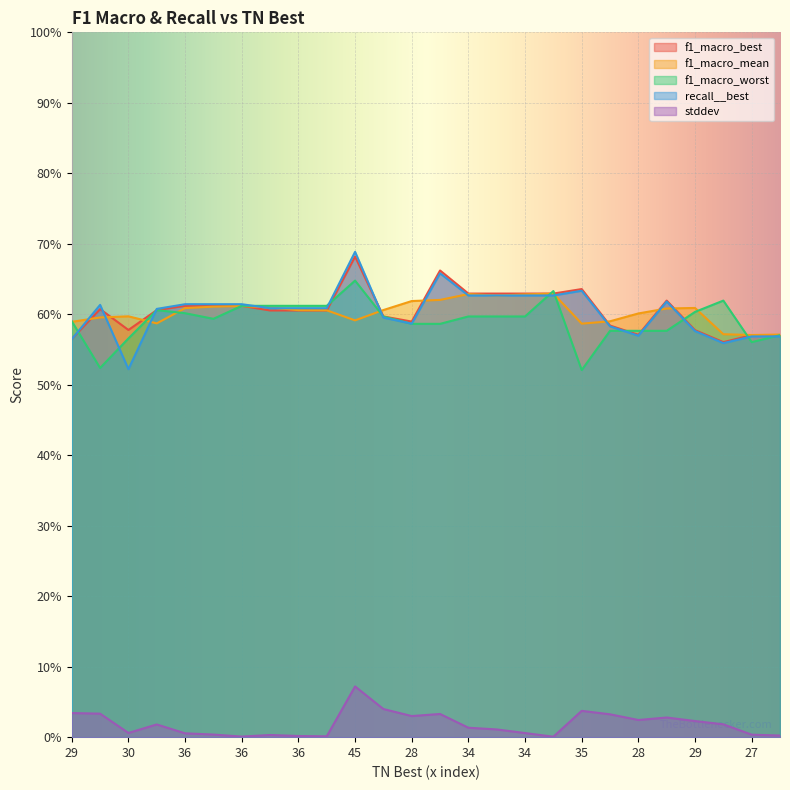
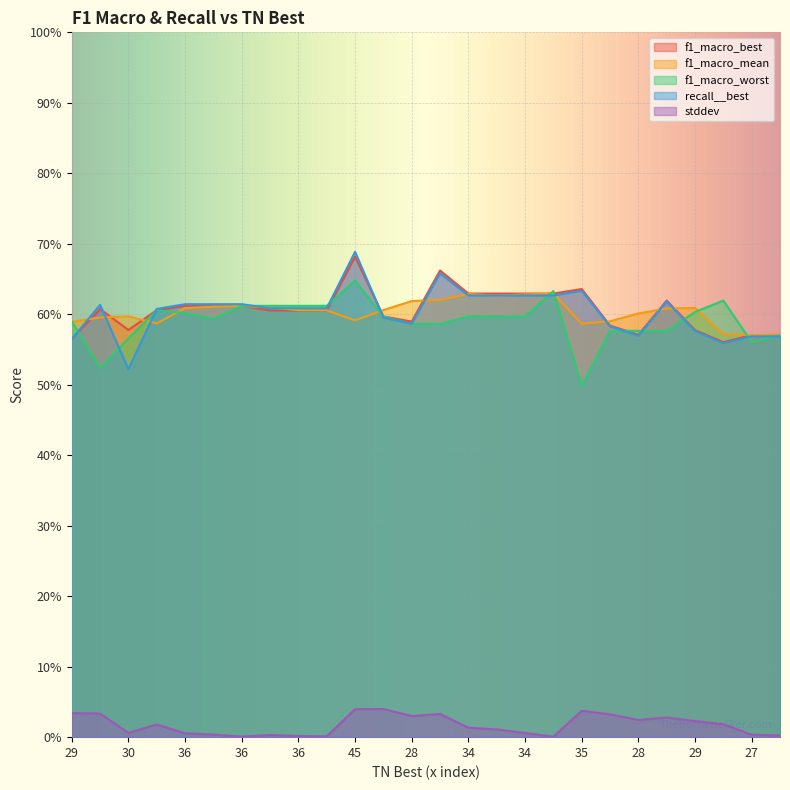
  {
    "f1_macro_best": {
      "30": "58%",
      "45": "68%"
    },
    "f1_macro_mean": {
      "30": "60%",
      "45": "59%",
      "35": "59%"
    },
    "f1_macro_worst": {
      "30": "57%",
      "45": "65%",
-     "35": "52%",
+     "35": "50%",
      "27": "56%"
    },
    "recall__best": {
      "30": "52%",
      "45": "69%"
    },
    "stddev": {
      "30": "1%",
-     "45": "7%",
+     "45": "4%",
      "35": "4%",
      "27": "0%"
    }
  }
